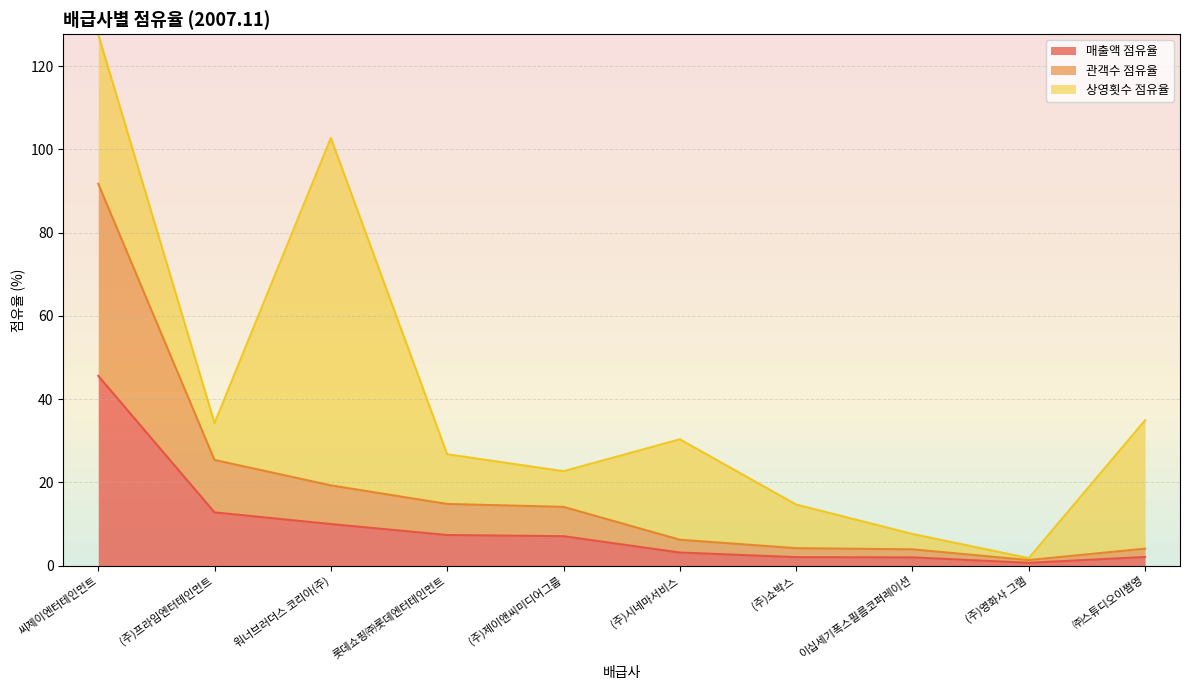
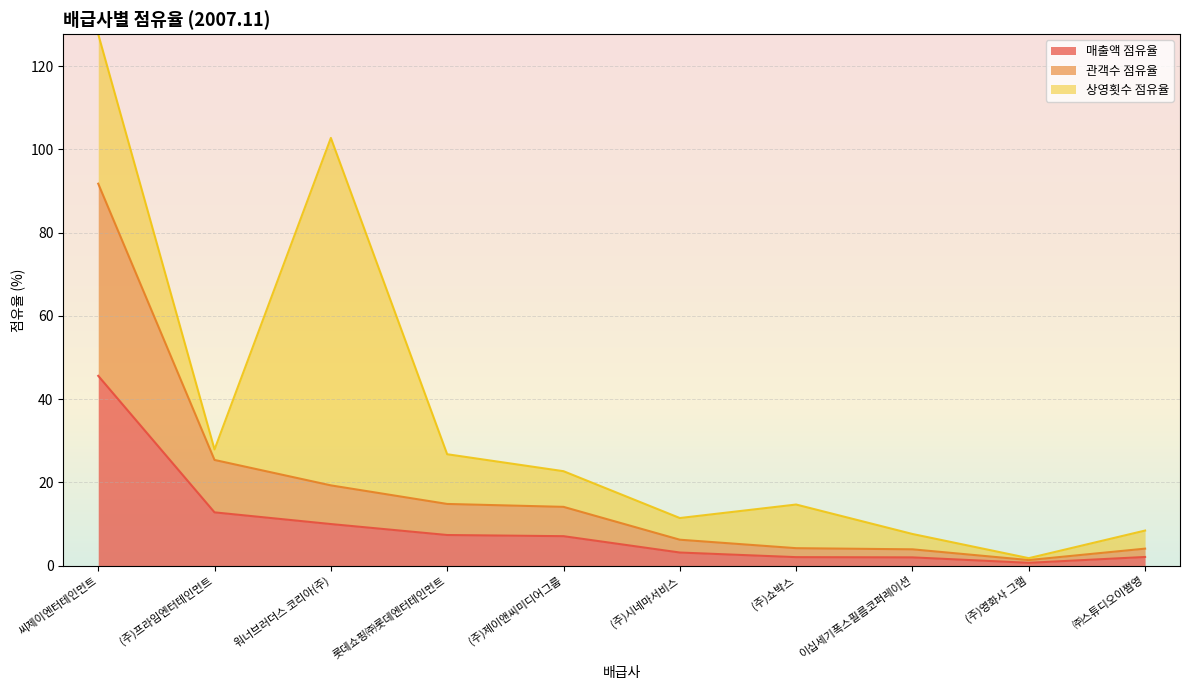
  {
    "상영횟수 점유율": {
      "씨제이엔터테인먼트": 36,
-     "(주)프라임엔터테인먼트": 9,
+     "(주)프라임엔터테인먼트": 3,
      "워너브러더스 코리아(주)": 83,
      "롯데쇼핑㈜롯데엔터테인먼트": 12,
      "(주)제이앤씨미디어그룹": 9,
-     "(주)시네마서비스": 24,
+     "(주)시네마서비스": 5,
      "(주)쇼박스": 10,
      "이십세기폭스필름코퍼레이션": 4,
-     "㈜스튜디오이쩜영": 31
+     "㈜스튜디오이쩜영": 4
    }
  }
